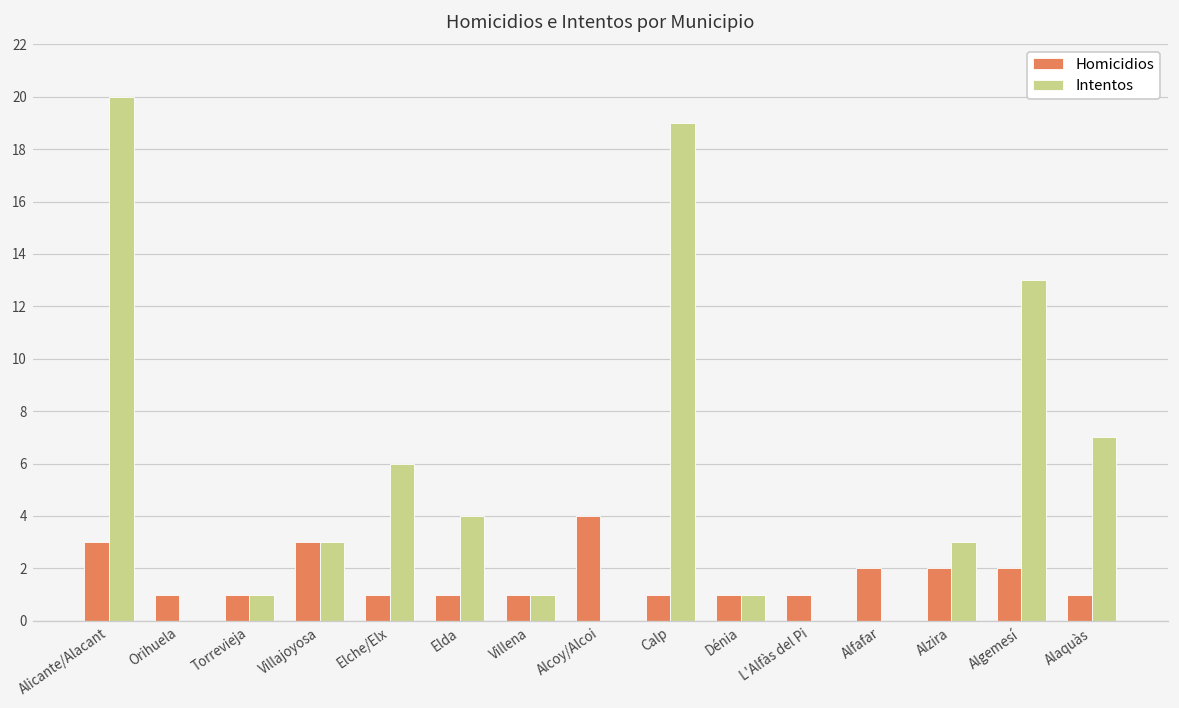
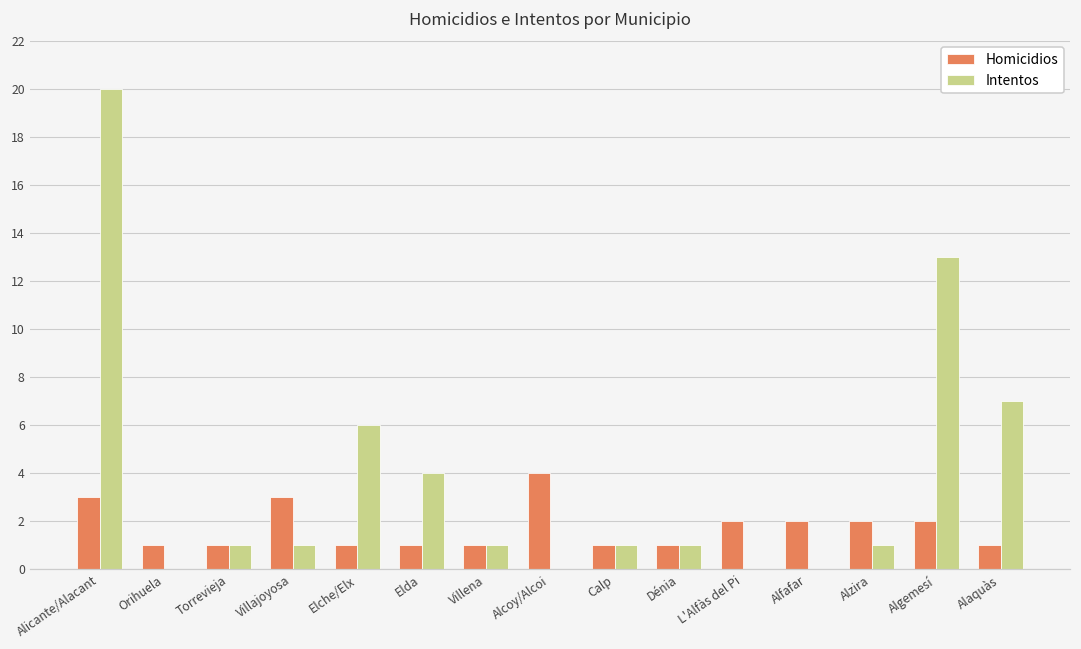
  {
    "Homicidios": {
      "Alicante/Alacant": 3,
      "Orihuela": 1,
      "Torrevieja": 1,
      "Villajoyosa": 3,
      "Elche/Elx": 1,
      "Elda": 1,
      "Villena": 1,
      "Alcoy/Alcoi": 4,
      "Calp": 1,
      "Dénia": 1,
-     "L'Alfàs del Pi": 1,
+     "L'Alfàs del Pi": 2,
      "Alfafar": 2,
      "Alzira": 2,
      "Algemesí": 2,
      "Alaquàs": 1
    },
    "Intentos": {
      "Alicante/Alacant": 20,
      "Orihuela": 0,
      "Torrevieja": 1,
-     "Villajoyosa": 3,
+     "Villajoyosa": 1,
      "Elche/Elx": 6,
      "Elda": 4,
      "Villena": 1,
      "Alcoy/Alcoi": 0,
-     "Calp": 19,
+     "Calp": 1,
      "Dénia": 1,
      "L'Alfàs del Pi": 0,
      "Alfafar": 0,
-     "Alzira": 3,
+     "Alzira": 1,
      "Algemesí": 13,
      "Alaquàs": 7
    }
  }
